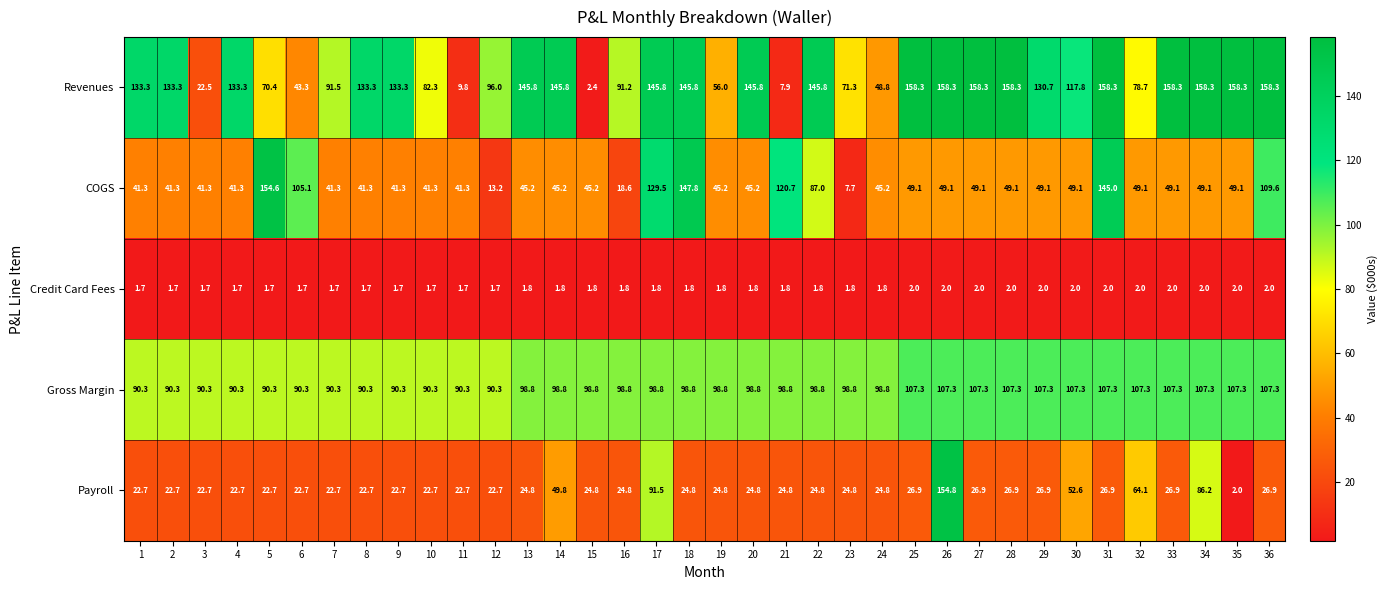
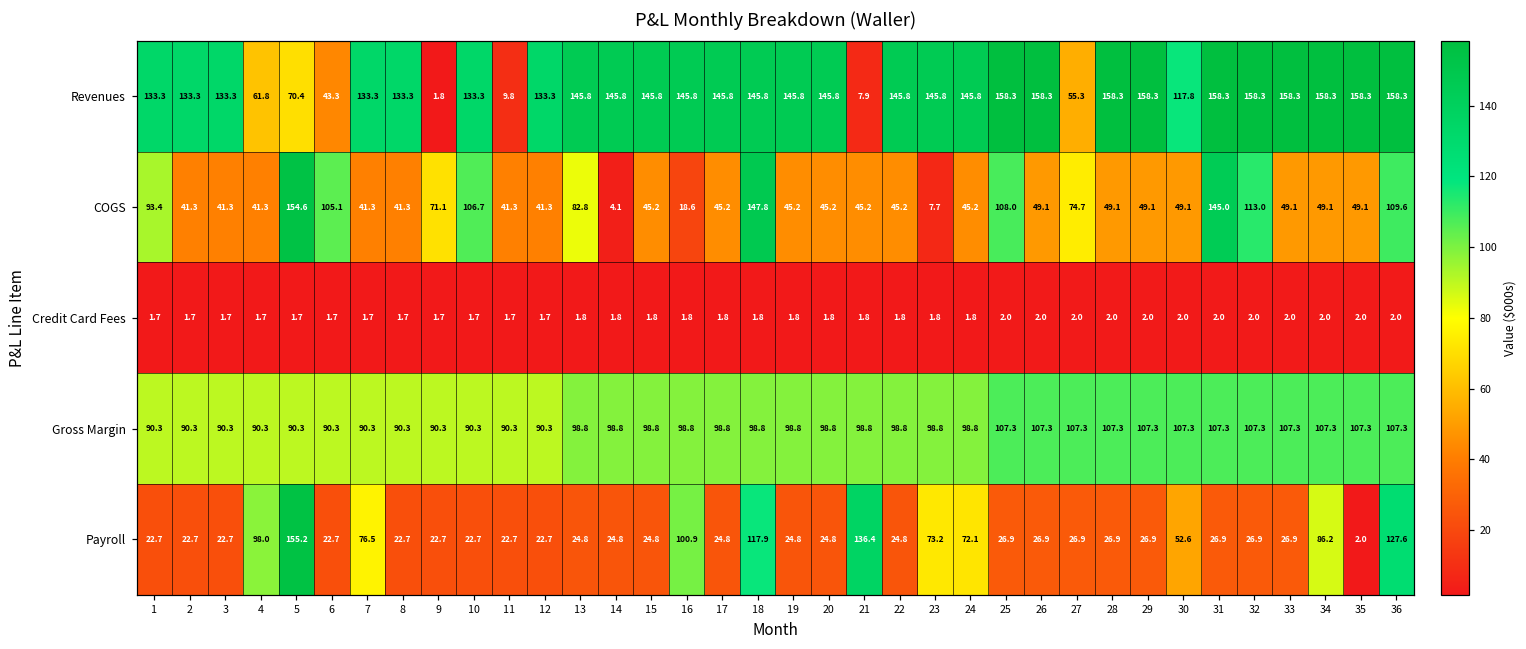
  {
    "Revenues": {
      "1": 133.3,
      "2": 133.3,
-     "3": 22.5,
-     "4": 133.3,
+     "3": 133.3,
+     "4": 61.8,
      "5": 70.4,
      "6": 43.3,
-     "7": 91.5,
+     "7": 133.3,
      "8": 133.3,
-     "9": 133.3,
-     "10": 82.3,
+     "9": 1.8,
+     "10": 133.3,
      "11": 9.8,
-     "12": 96.0,
+     "12": 133.3,
      "13": 145.8,
      "14": 145.8,
-     "15": 2.4,
-     "16": 91.2,
+     "15": 145.8,
+     "16": 145.8,
      "17": 145.8,
      "18": 145.8,
-     "19": 56.0,
+     "19": 145.8,
      "20": 145.8,
      "21": 7.9,
      "22": 145.8,
-     "23": 71.3,
-     "24": 48.8,
+     "23": 145.8,
+     "24": 145.8,
      "25": 158.3,
      "26": 158.3,
-     "27": 158.3,
+     "27": 55.3,
      "28": 158.3,
-     "29": 130.7,
+     "29": 158.3,
      "30": 117.8,
      "31": 158.3,
-     "32": 78.7,
+     "32": 158.3,
      "33": 158.3,
      "34": 158.3,
      "35": 158.3,
      "36": 158.3
    },
    "COGS": {
-     "1": 41.3,
+     "1": 93.4,
      "2": 41.3,
      "3": 41.3,
      "4": 41.3,
      "5": 154.6,
      "6": 105.1,
      "7": 41.3,
      "8": 41.3,
-     "9": 41.3,
-     "10": 41.3,
+     "9": 71.1,
+     "10": 106.7,
      "11": 41.3,
-     "12": 13.2,
-     "13": 45.2,
-     "14": 45.2,
+     "12": 41.3,
+     "13": 82.8,
+     "14": 4.1,
      "15": 45.2,
      "16": 18.6,
-     "17": 129.5,
+     "17": 45.2,
      "18": 147.8,
      "19": 45.2,
      "20": 45.2,
-     "21": 120.7,
-     "22": 87.0,
+     "21": 45.2,
+     "22": 45.2,
      "23": 7.7,
      "24": 45.2,
-     "25": 49.1,
+     "25": 108.0,
      "26": 49.1,
-     "27": 49.1,
+     "27": 74.7,
      "28": 49.1,
      "29": 49.1,
      "30": 49.1,
      "31": 145.0,
-     "32": 49.1,
+     "32": 113.0,
      "33": 49.1,
      "34": 49.1,
      "35": 49.1,
      "36": 109.6
    },
    "Credit Card Fees": {
      "1": 1.7,
      "2": 1.7,
      "3": 1.7,
      "4": 1.7,
      "5": 1.7,
      "6": 1.7,
      "7": 1.7,
      "8": 1.7,
      "9": 1.7,
      "10": 1.7,
      "11": 1.7,
      "12": 1.7,
      "13": 1.8,
      "14": 1.8,
      "15": 1.8,
      "16": 1.8,
      "17": 1.8,
      "18": 1.8,
      "19": 1.8,
      "20": 1.8,
      "21": 1.8,
      "22": 1.8,
      "23": 1.8,
      "24": 1.8,
      "25": 2.0,
      "26": 2.0,
      "27": 2.0,
      "28": 2.0,
      "29": 2.0,
      "30": 2.0,
      "31": 2.0,
      "32": 2.0,
      "33": 2.0,
      "34": 2.0,
      "35": 2.0,
      "36": 2.0
    },
    "Gross Margin": {
      "1": 90.3,
      "2": 90.3,
      "3": 90.3,
      "4": 90.3,
      "5": 90.3,
      "6": 90.3,
      "7": 90.3,
      "8": 90.3,
      "9": 90.3,
      "10": 90.3,
      "11": 90.3,
      "12": 90.3,
      "13": 98.8,
      "14": 98.8,
      "15": 98.8,
      "16": 98.8,
      "17": 98.8,
      "18": 98.8,
      "19": 98.8,
      "20": 98.8,
      "21": 98.8,
      "22": 98.8,
      "23": 98.8,
      "24": 98.8,
      "25": 107.3,
      "26": 107.3,
      "27": 107.3,
      "28": 107.3,
      "29": 107.3,
      "30": 107.3,
      "31": 107.3,
      "32": 107.3,
      "33": 107.3,
      "34": 107.3,
      "35": 107.3,
      "36": 107.3
    },
    "Payroll": {
      "1": 22.7,
      "2": 22.7,
      "3": 22.7,
-     "4": 22.7,
-     "5": 22.7,
+     "4": 98.0,
+     "5": 155.2,
      "6": 22.7,
-     "7": 22.7,
+     "7": 76.5,
      "8": 22.7,
      "9": 22.7,
      "10": 22.7,
      "11": 22.7,
      "12": 22.7,
      "13": 24.8,
-     "14": 49.8,
+     "14": 24.8,
      "15": 24.8,
-     "16": 24.8,
-     "17": 91.5,
-     "18": 24.8,
+     "16": 100.9,
+     "17": 24.8,
+     "18": 117.9,
      "19": 24.8,
      "20": 24.8,
-     "21": 24.8,
+     "21": 136.4,
      "22": 24.8,
-     "23": 24.8,
-     "24": 24.8,
+     "23": 73.2,
+     "24": 72.1,
      "25": 26.9,
-     "26": 154.8,
+     "26": 26.9,
      "27": 26.9,
      "28": 26.9,
      "29": 26.9,
      "30": 52.6,
      "31": 26.9,
-     "32": 64.1,
+     "32": 26.9,
      "33": 26.9,
      "34": 86.2,
      "35": 2.0,
-     "36": 26.9
+     "36": 127.6
    }
  }
